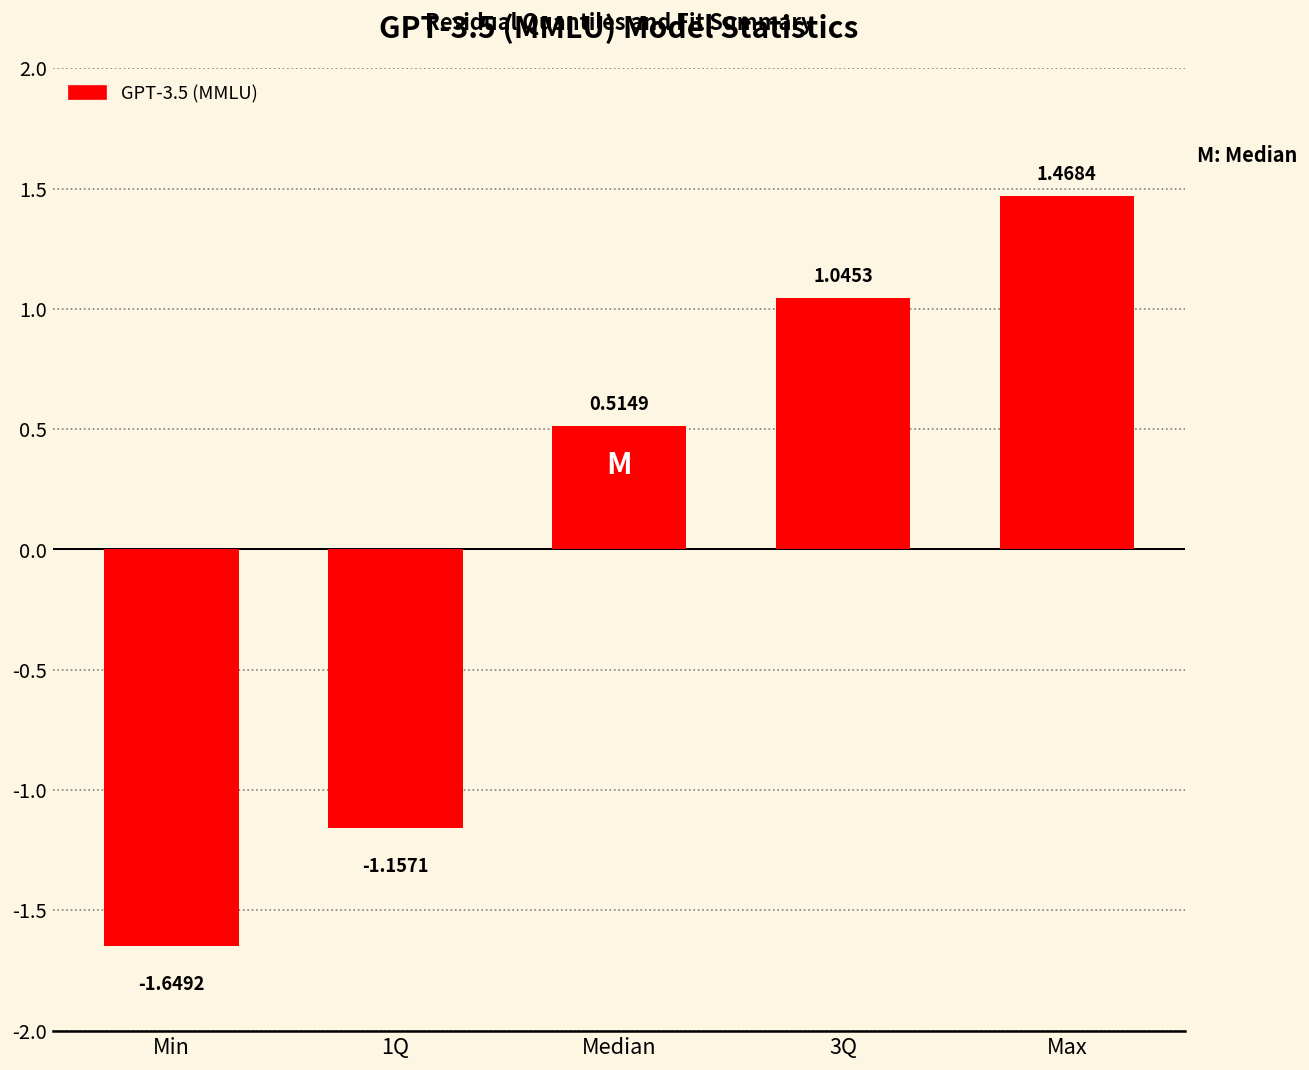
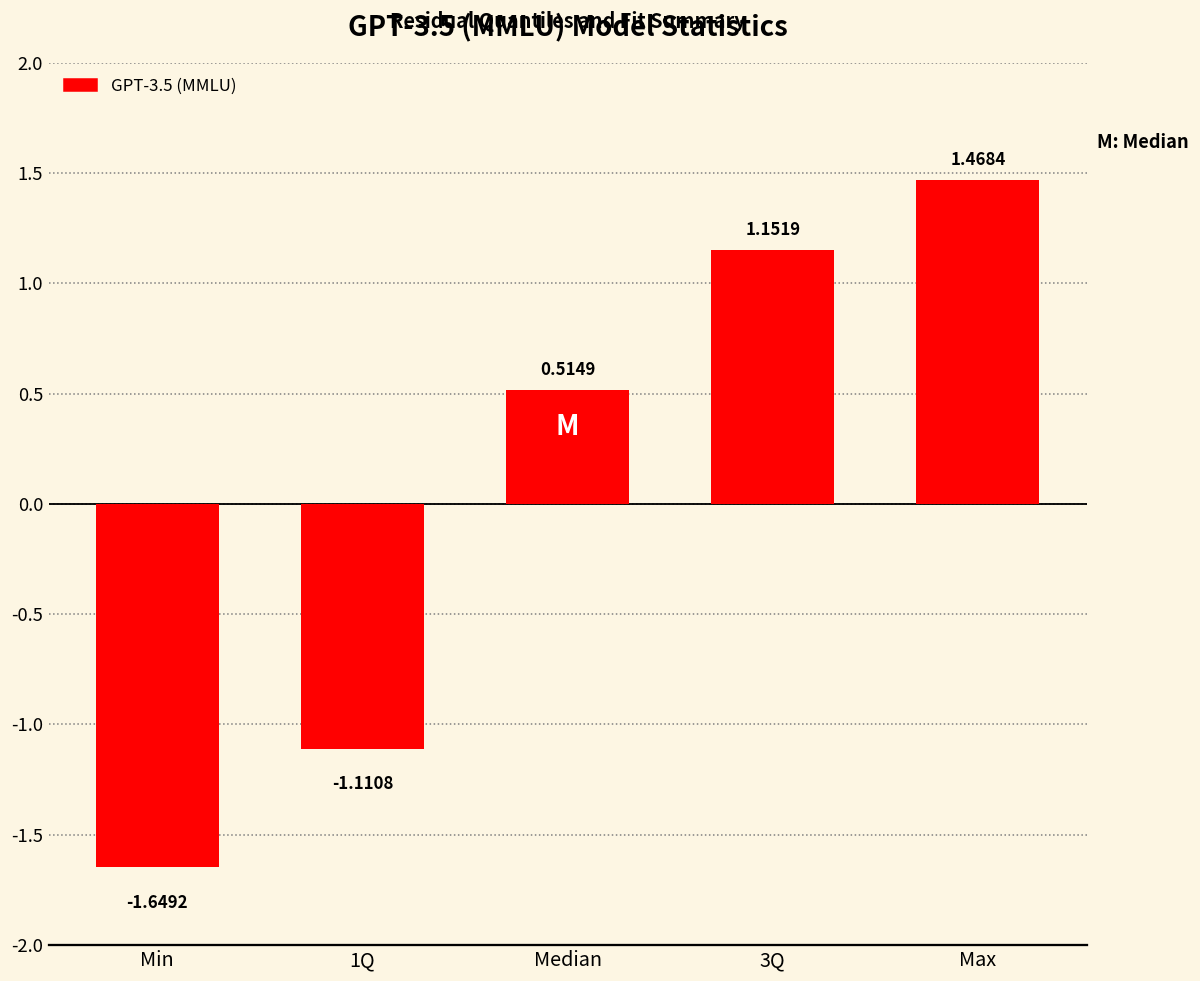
  {
    "Min": -1.6492,
-   "1Q": -1.1571,
+   "1Q": -1.1108,
    "Median": 0.5149,
-   "3Q": 1.0453,
+   "3Q": 1.1519,
    "Max": 1.4684
  }
